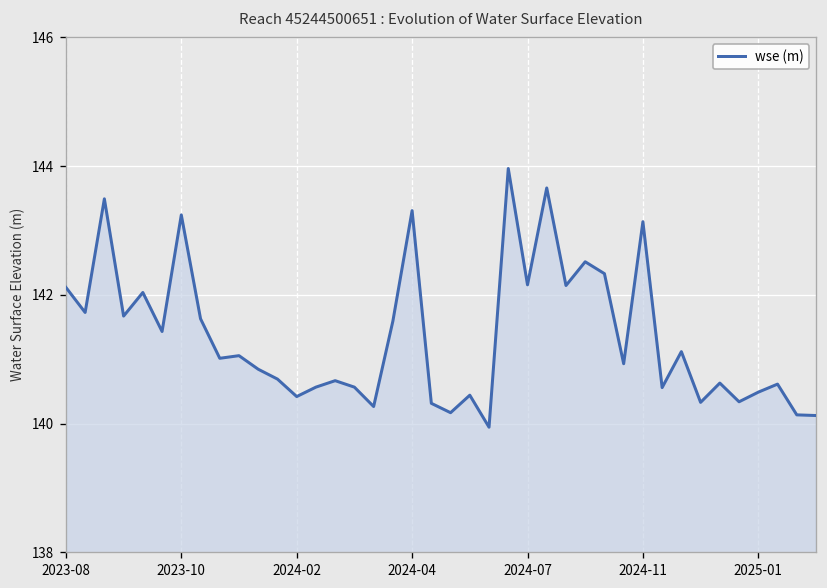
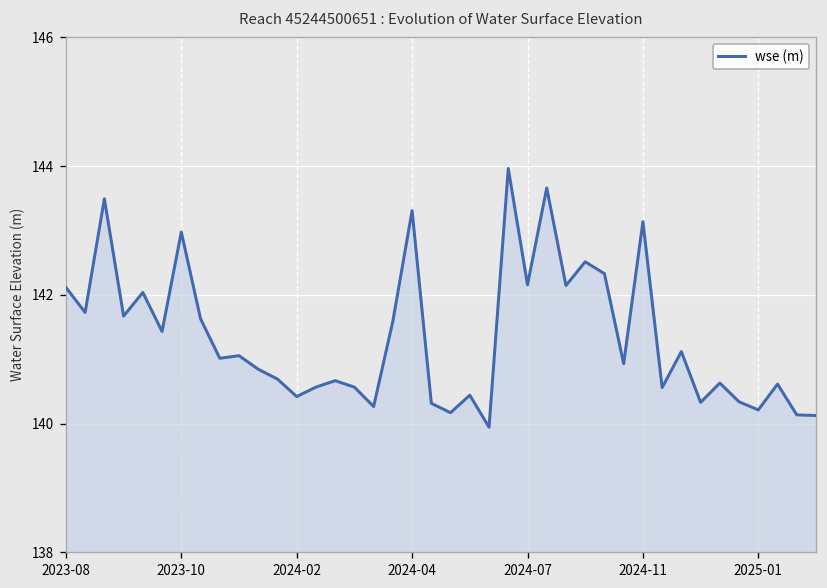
  {
    "2023-08": 142.1,
-   "2023-10": 143.2,
+   "2023-10": 143.0,
    "2024-02": 140.4,
    "2024-04": 143.3,
    "2024-07": 142.2,
    "2024-11": 143.1,
-   "2025-01": 140.5
+   "2025-01": 140.2
  }
